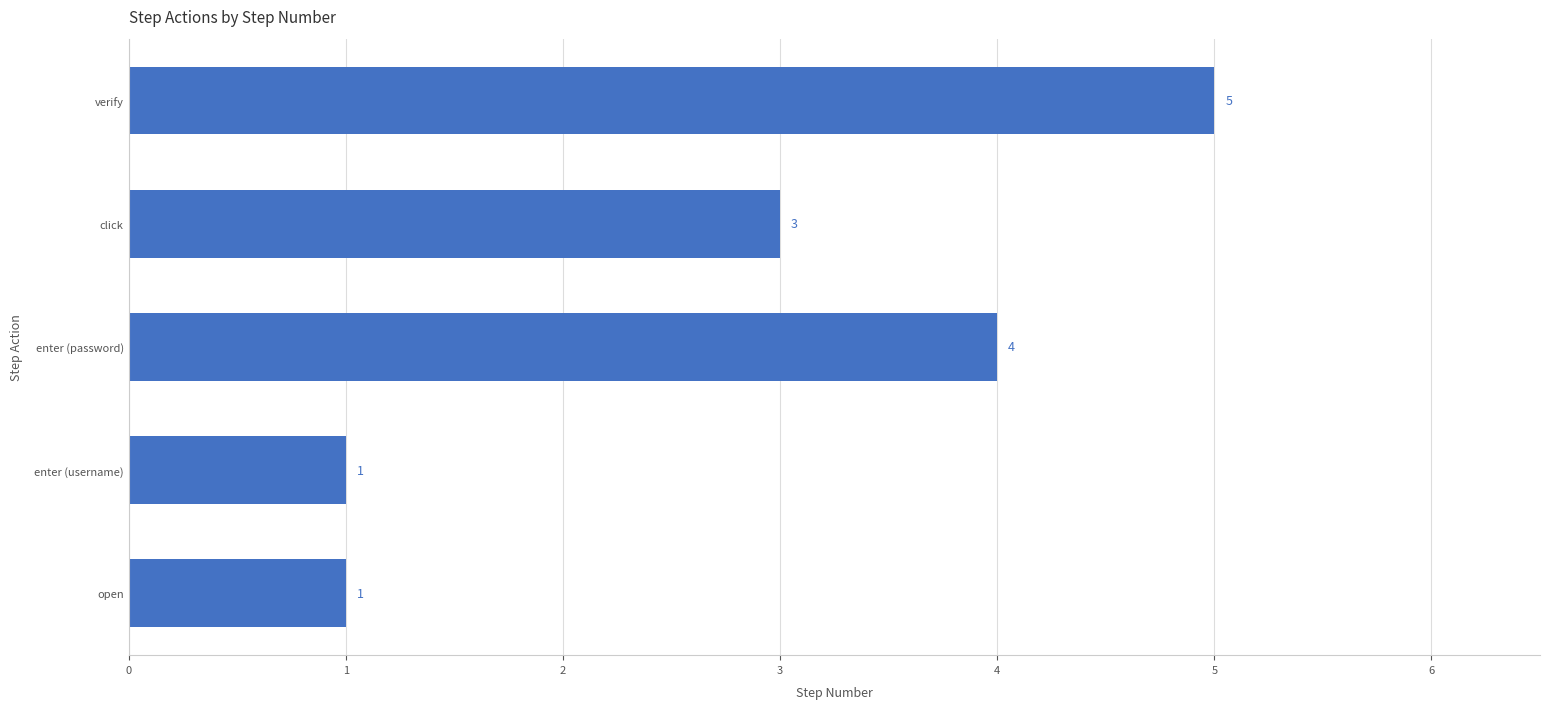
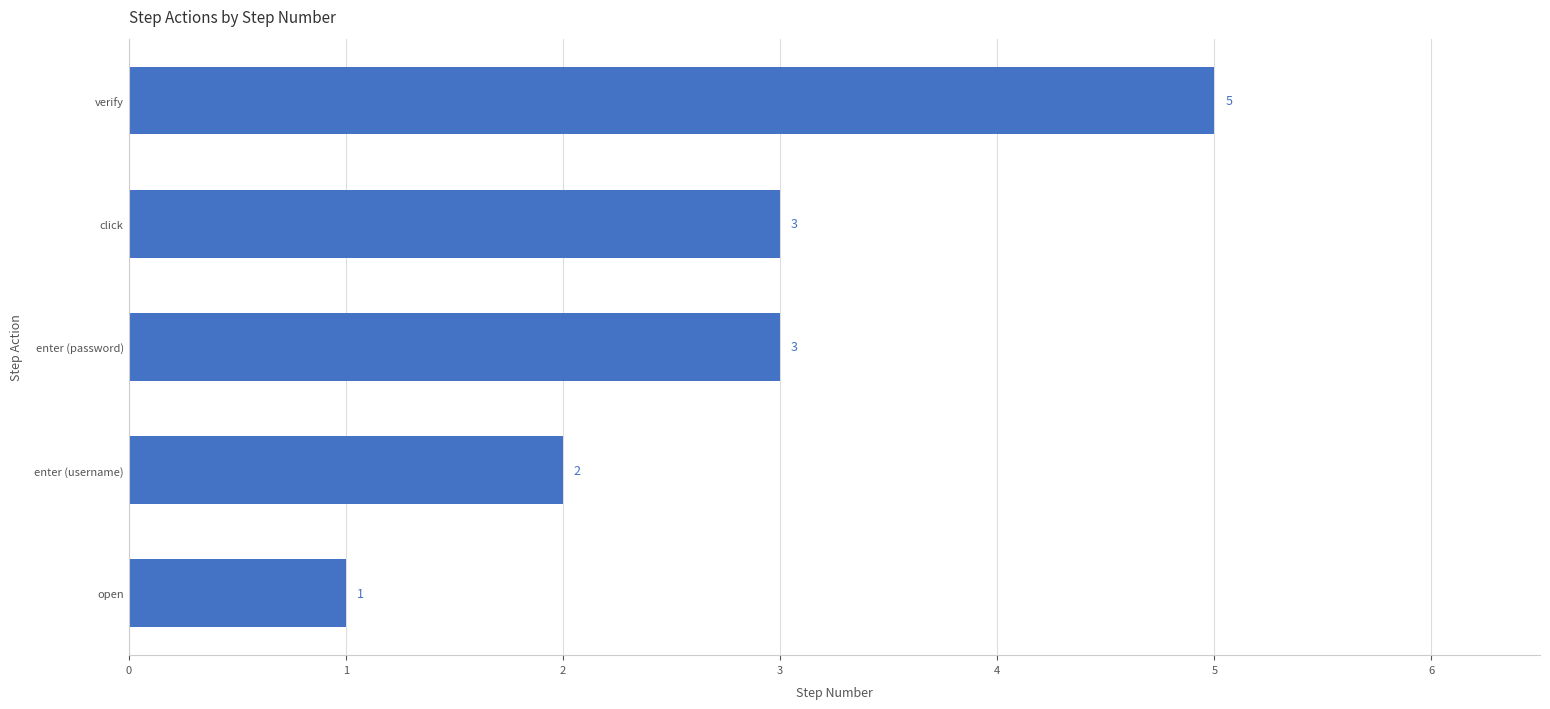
  {
    "verify": 5,
    "click": 3,
-   "enter (password)": 4,
-   "enter (username)": 1,
+   "enter (password)": 3,
+   "enter (username)": 2,
    "open": 1
  }
